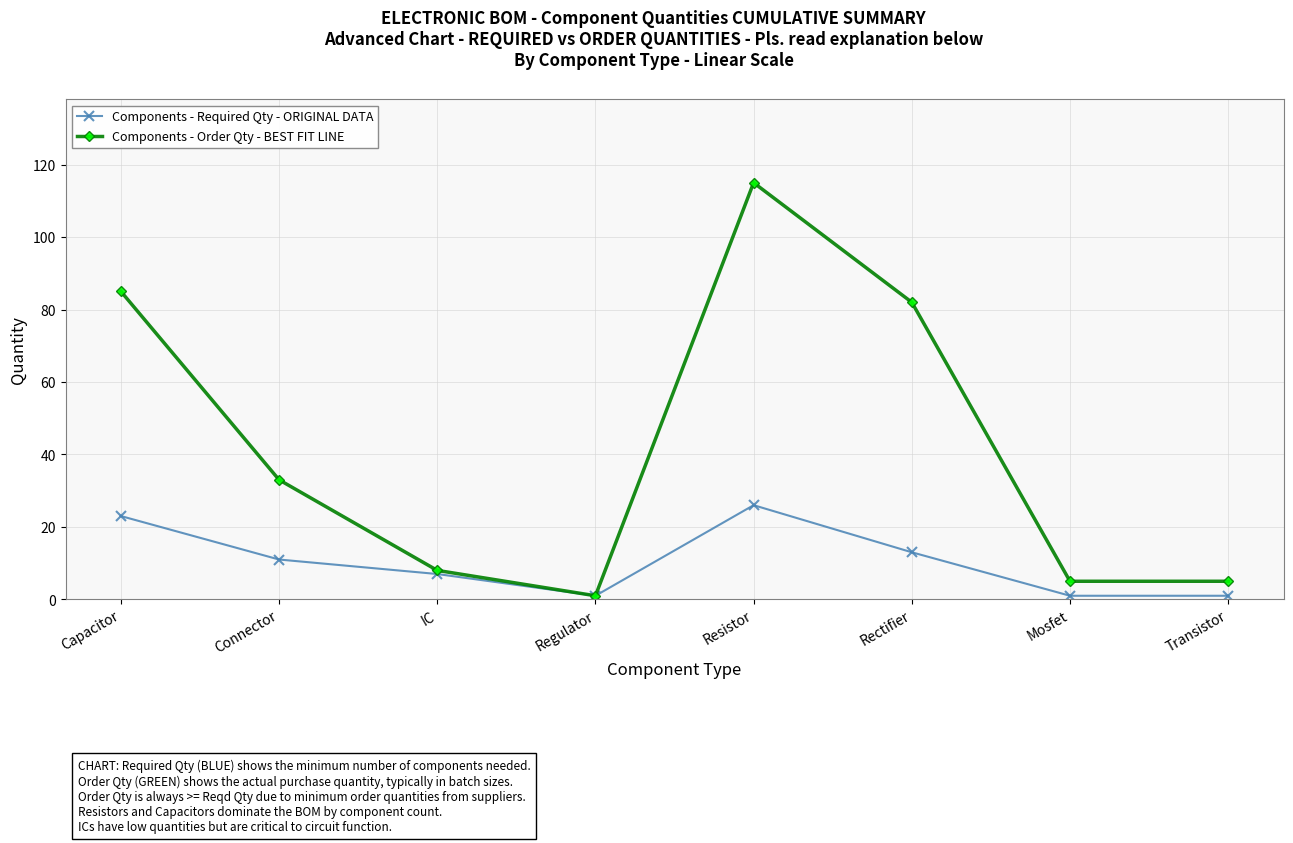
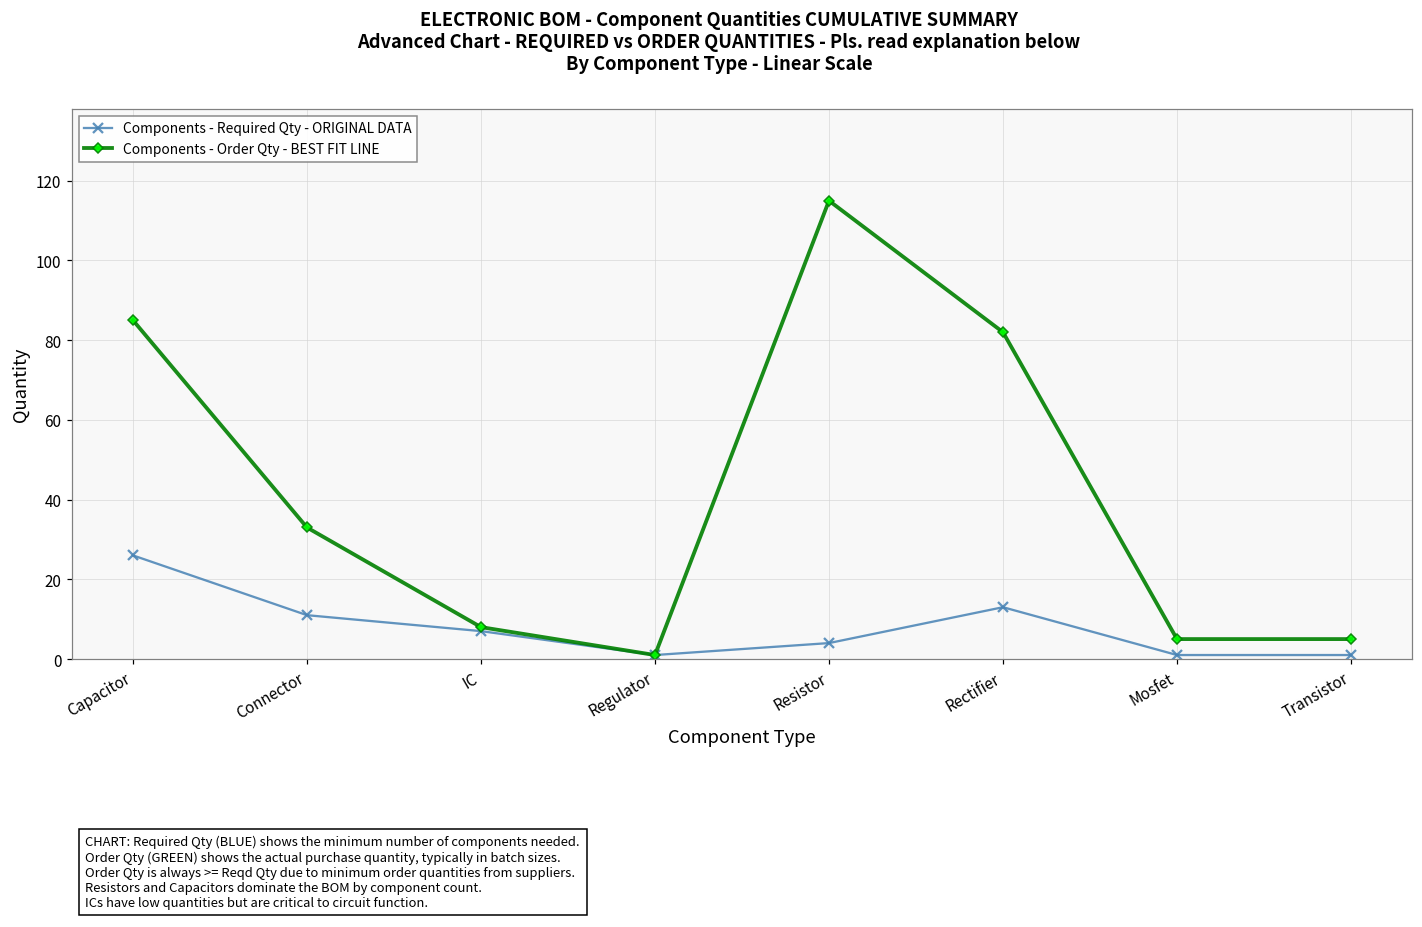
  {
    "Components - Required Qty - ORIGINAL DATA": {
-     "Capacitor": 23,
+     "Capacitor": 26,
      "Connector": 11,
      "IC": 7,
-     "Resistor": 26,
+     "Resistor": 4,
      "Rectifier": 13,
      "Mosfet": 1,
      "Transistor": 1
    },
    "Components - Order Qty - BEST FIT LINE": {
      "Capacitor": 85,
      "Connector": 33,
      "IC": 8,
      "Resistor": 115,
      "Rectifier": 82,
      "Mosfet": 5,
      "Transistor": 5
    }
  }
